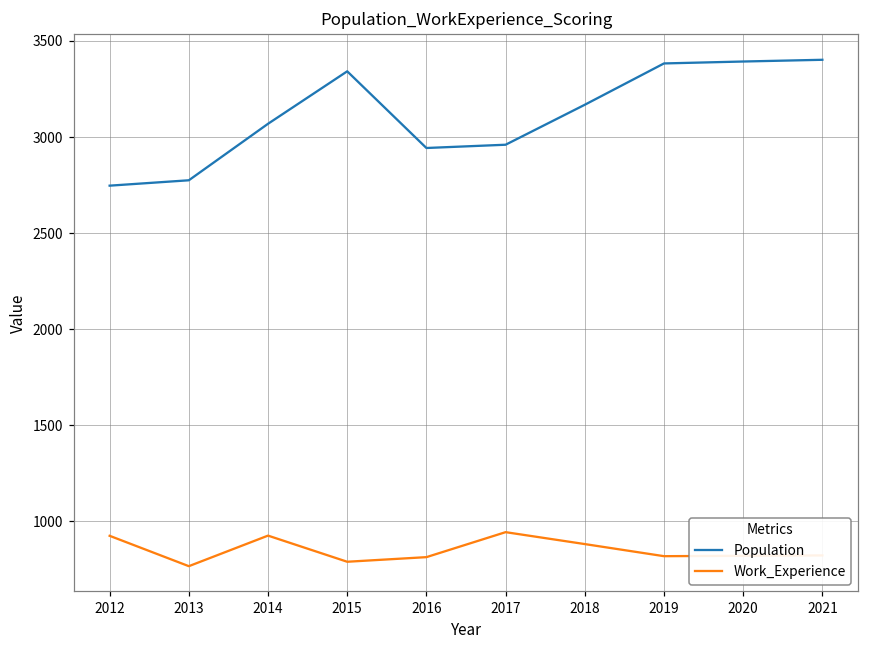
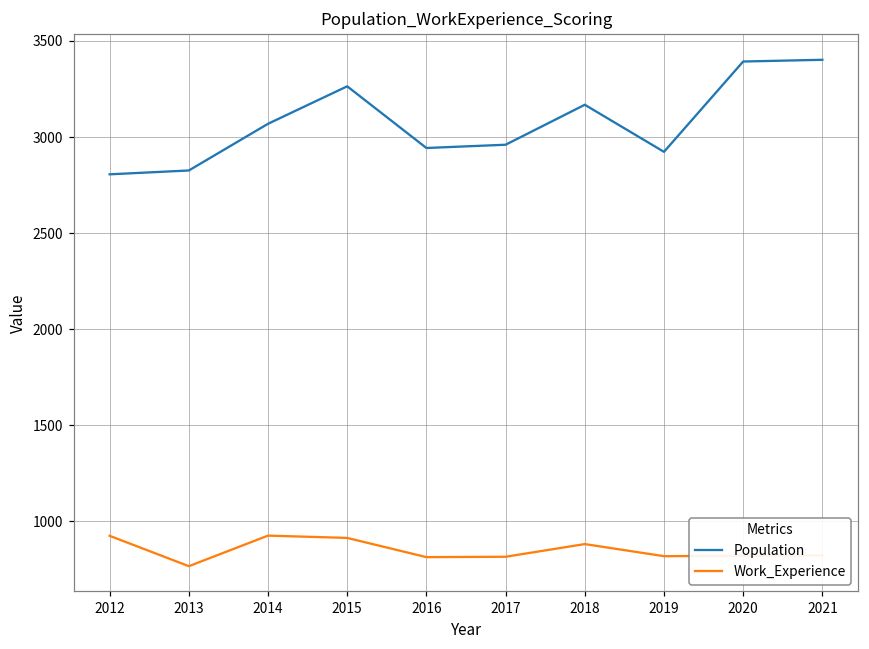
  {
    "Population": {
-     "2012": 2750,
-     "2013": 2780,
+     "2012": 2810,
+     "2013": 2830,
      "2014": 3070,
-     "2015": 3340,
+     "2015": 3260,
      "2016": 2940,
      "2017": 2960,
      "2018": 3170,
-     "2019": 3380,
+     "2019": 2920,
      "2020": 3390,
      "2021": 3400
    },
    "Work_Experience": {
      "2012": 930,
      "2013": 770,
      "2014": 930,
-     "2015": 790,
+     "2015": 910,
      "2016": 810,
-     "2017": 940,
+     "2017": 820,
      "2018": 880,
      "2019": 820
    }
  }
